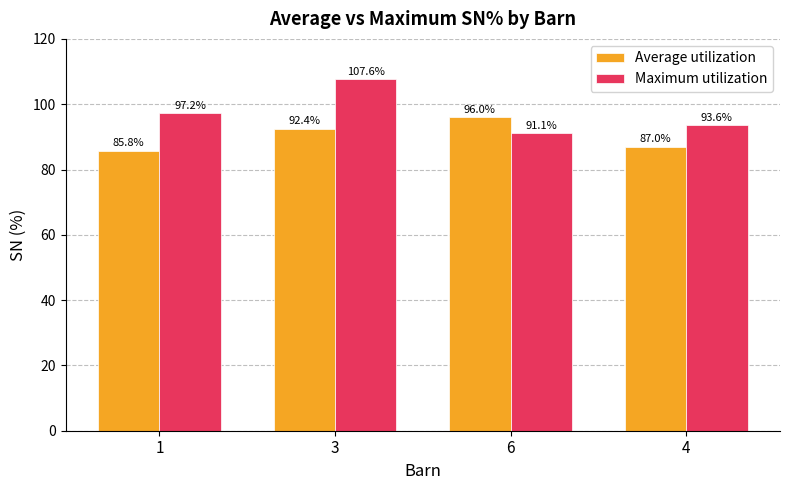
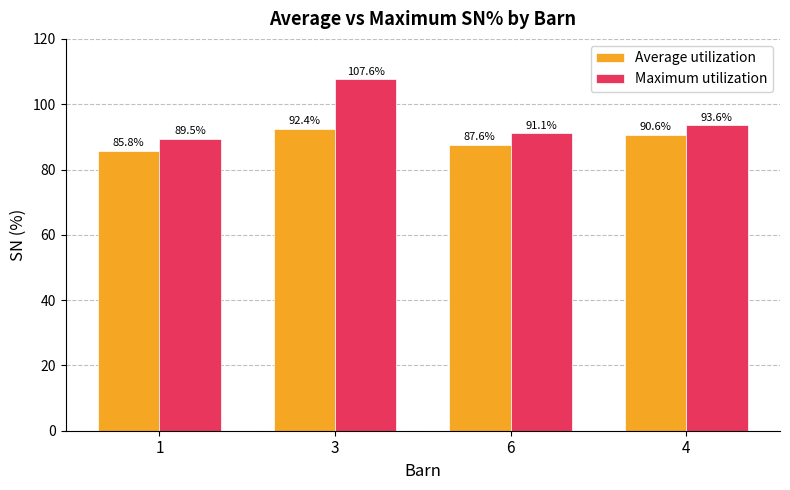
  {
    "Average utilization": {
      "1": "85.8%",
      "3": "92.4%",
-     "6": "96.0%",
-     "4": "87.0%"
+     "6": "87.6%",
+     "4": "90.6%"
    },
    "Maximum utilization": {
-     "1": "97.2%",
+     "1": "89.5%",
      "3": "107.6%",
      "6": "91.1%",
      "4": "93.6%"
    }
  }
